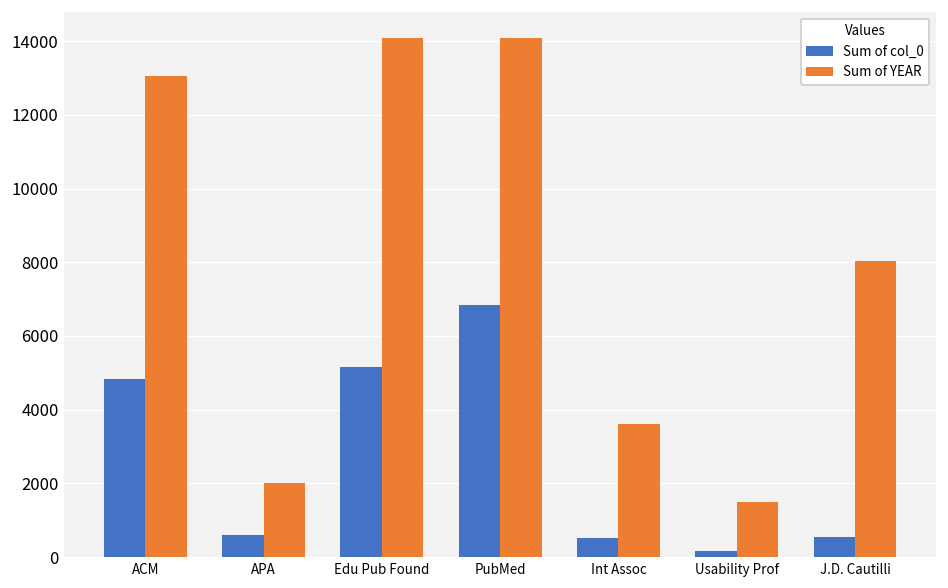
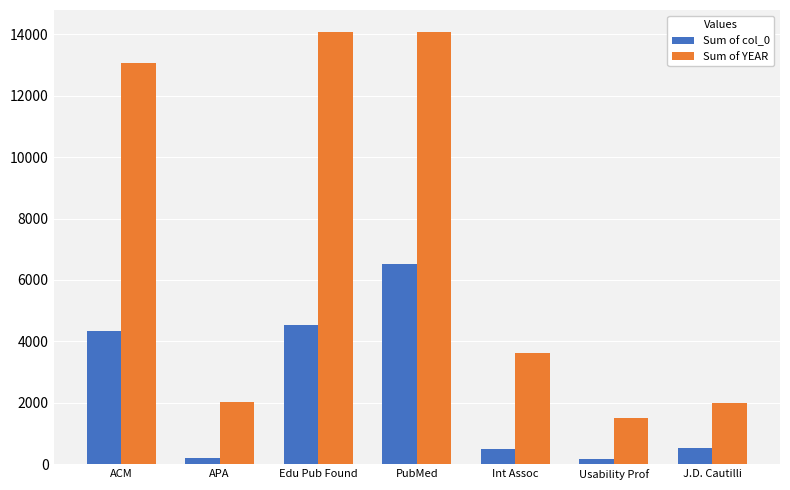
  {
    "Sum of col_0": {
-     "ACM": 4800,
-     "APA": 600,
-     "Edu Pub Found": 5200,
-     "PubMed": 6800,
+     "ACM": 4400,
+     "APA": 200,
+     "Edu Pub Found": 4500,
+     "PubMed": 6500,
      "Int Assoc": 500,
      "Usability Prof": 200,
      "J.D. Cautilli": 500
    },
    "Sum of YEAR": {
      "ACM": 13100,
      "APA": 2000,
      "Edu Pub Found": 14100,
      "PubMed": 14100,
      "Int Assoc": 3600,
      "Usability Prof": 1500,
-     "J.D. Cautilli": 8000
+     "J.D. Cautilli": 2000
    }
  }
